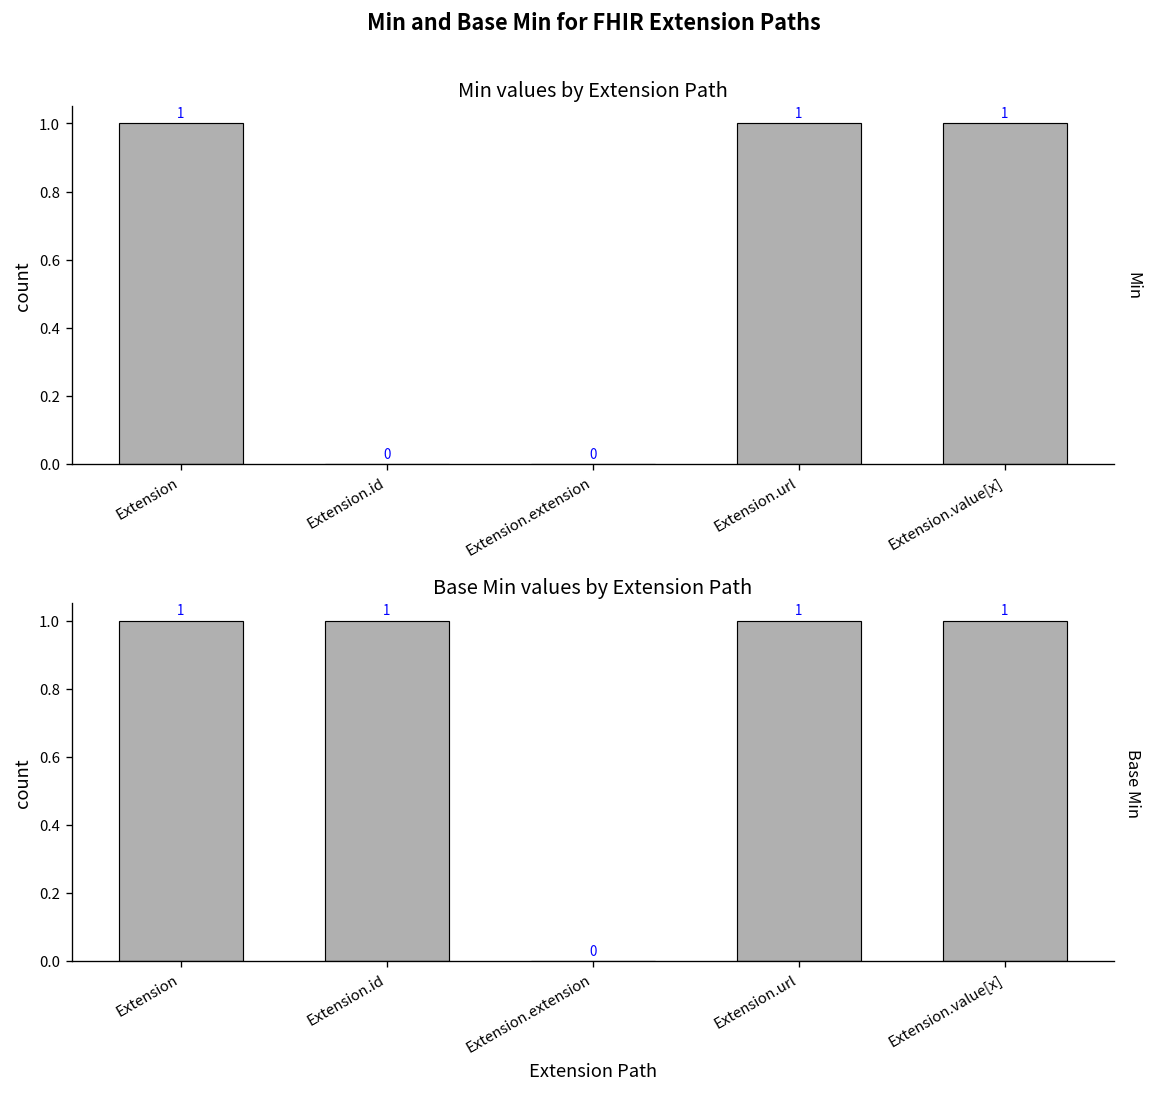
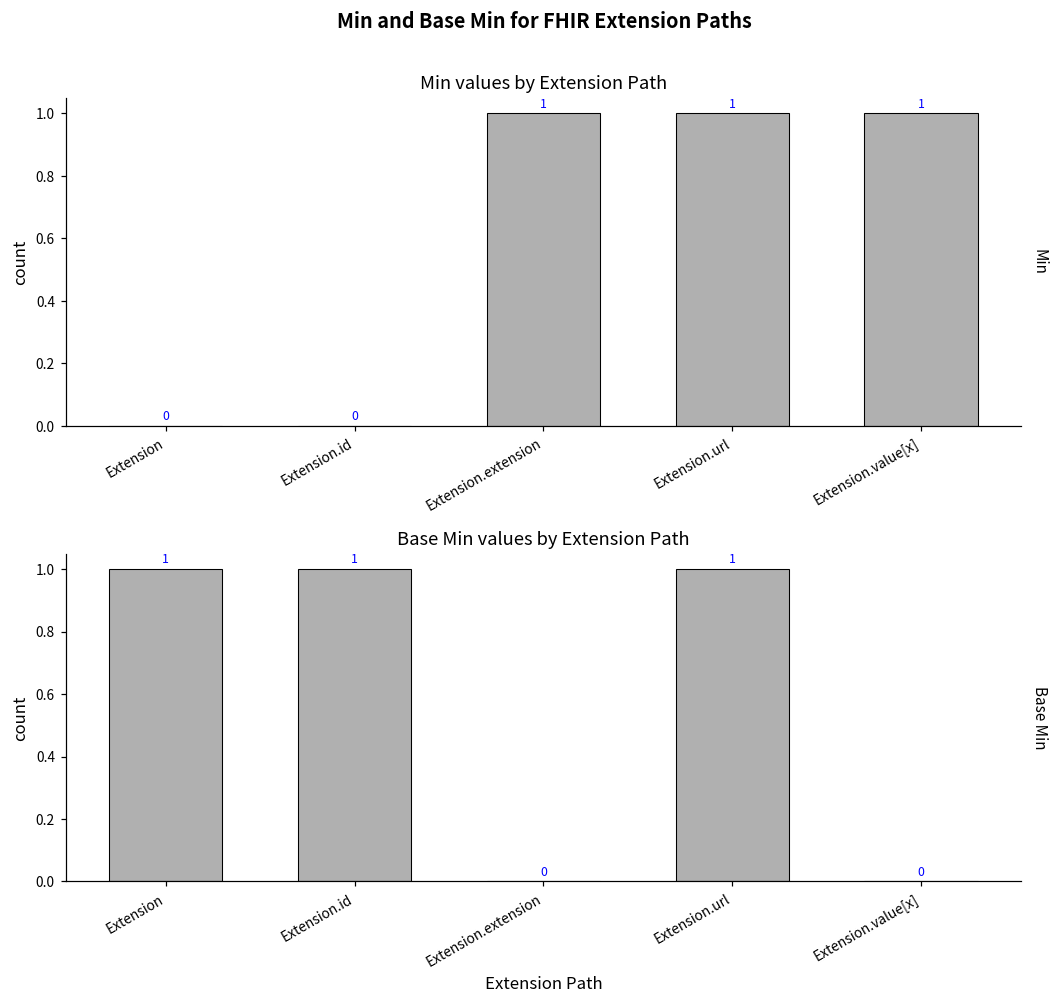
  {
    "Min values by Extension Path": {
-     "Extension": 1,
+     "Extension": 0,
      "Extension.id": 0,
-     "Extension.extension": 0,
+     "Extension.extension": 1,
      "Extension.url": 1,
      "Extension.value[x]": 1
    },
    "Base Min values by Extension Path": {
      "Extension": 1,
      "Extension.id": 1,
      "Extension.extension": 0,
      "Extension.url": 1,
-     "Extension.value[x]": 1
+     "Extension.value[x]": 0
    }
  }
